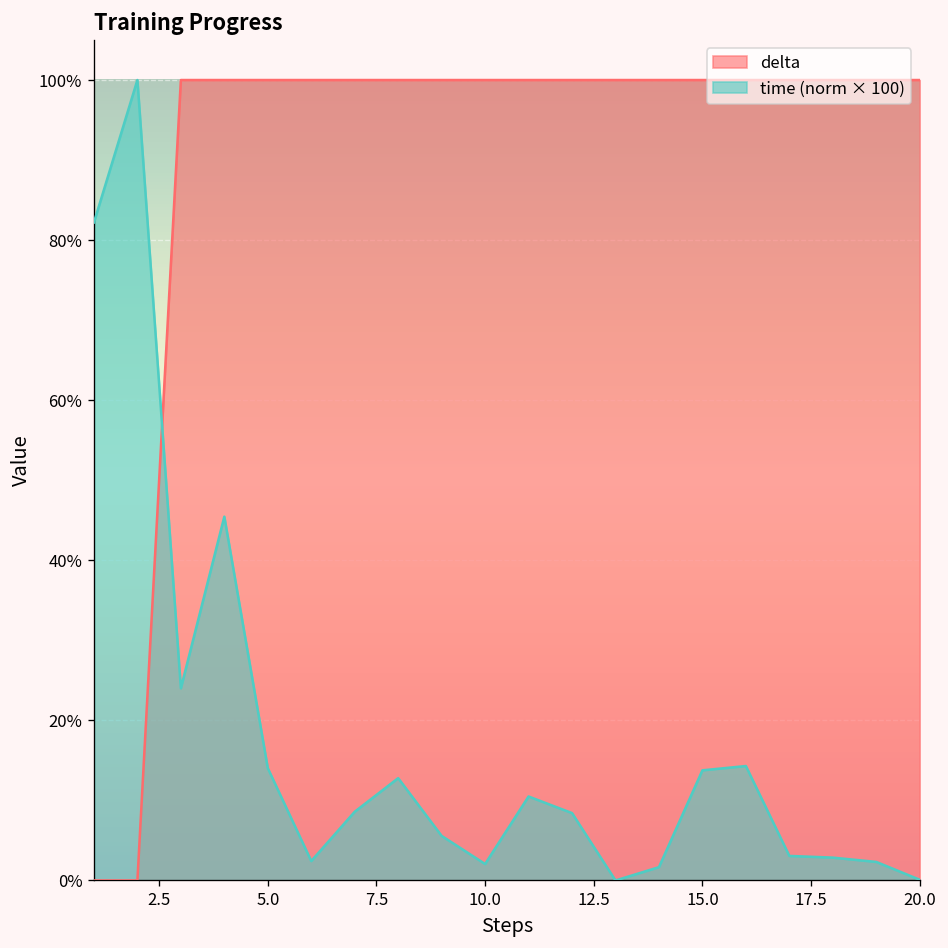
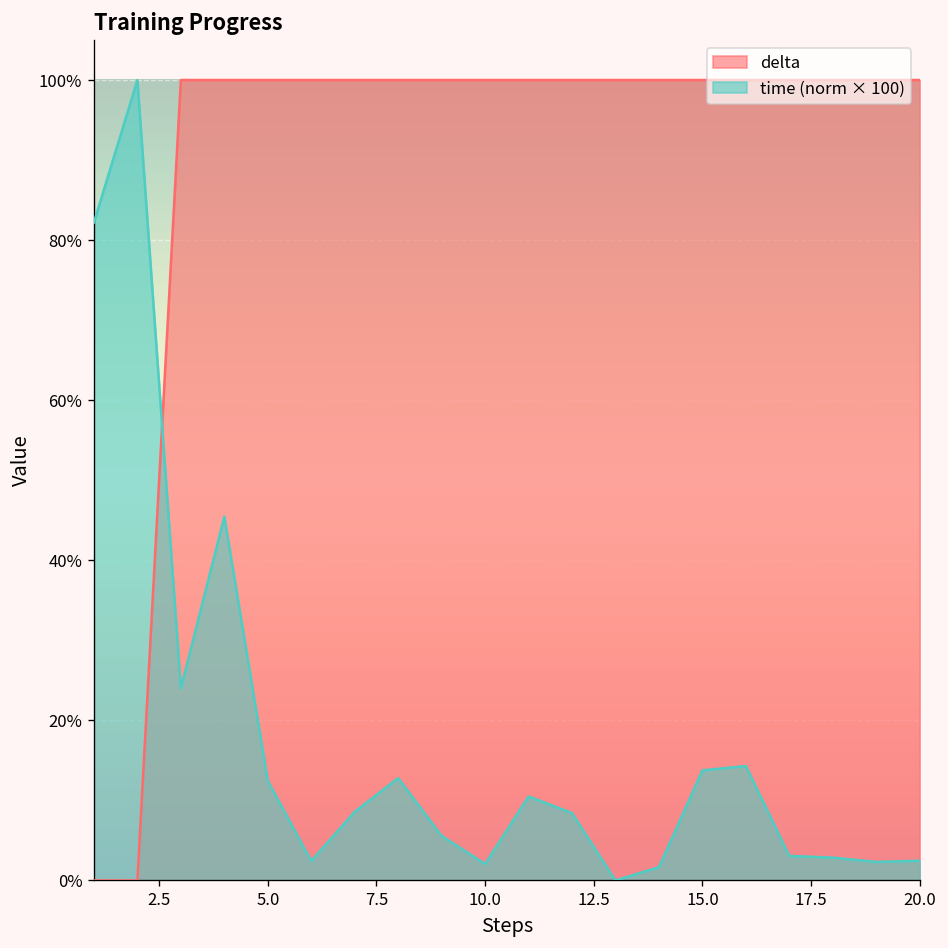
  {
    "delta": {
      "5.0": "100%",
      "10.0": "100%",
      "15.0": "100%",
      "20.0": "100%"
    },
    "time (norm × 100)": {
-     "5.0": "14%",
+     "5.0": "12%",
      "10.0": "2%",
      "15.0": "14%",
-     "20.0": "0%"
+     "20.0": "2%"
    }
  }
